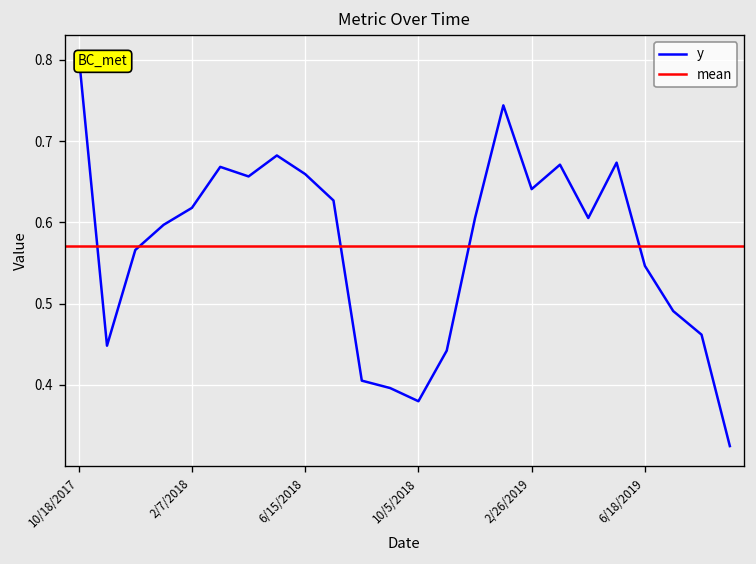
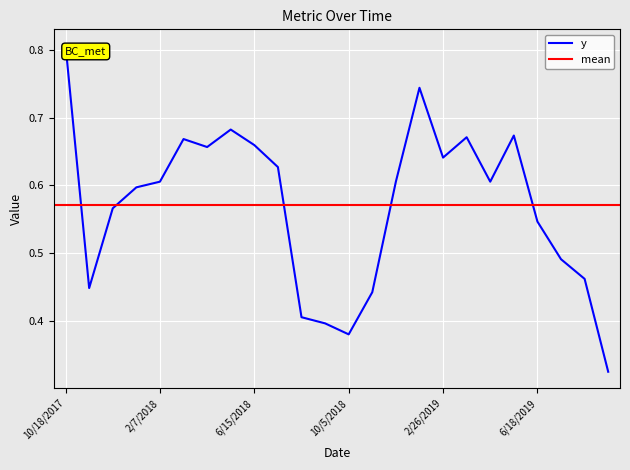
  {
-   "2/7/2018": 0.62,
+   "2/7/2018": 0.61,
    "6/15/2018": 0.66,
    "10/5/2018": 0.38,
    "2/26/2019": 0.64,
    "6/18/2019": 0.55
  }
